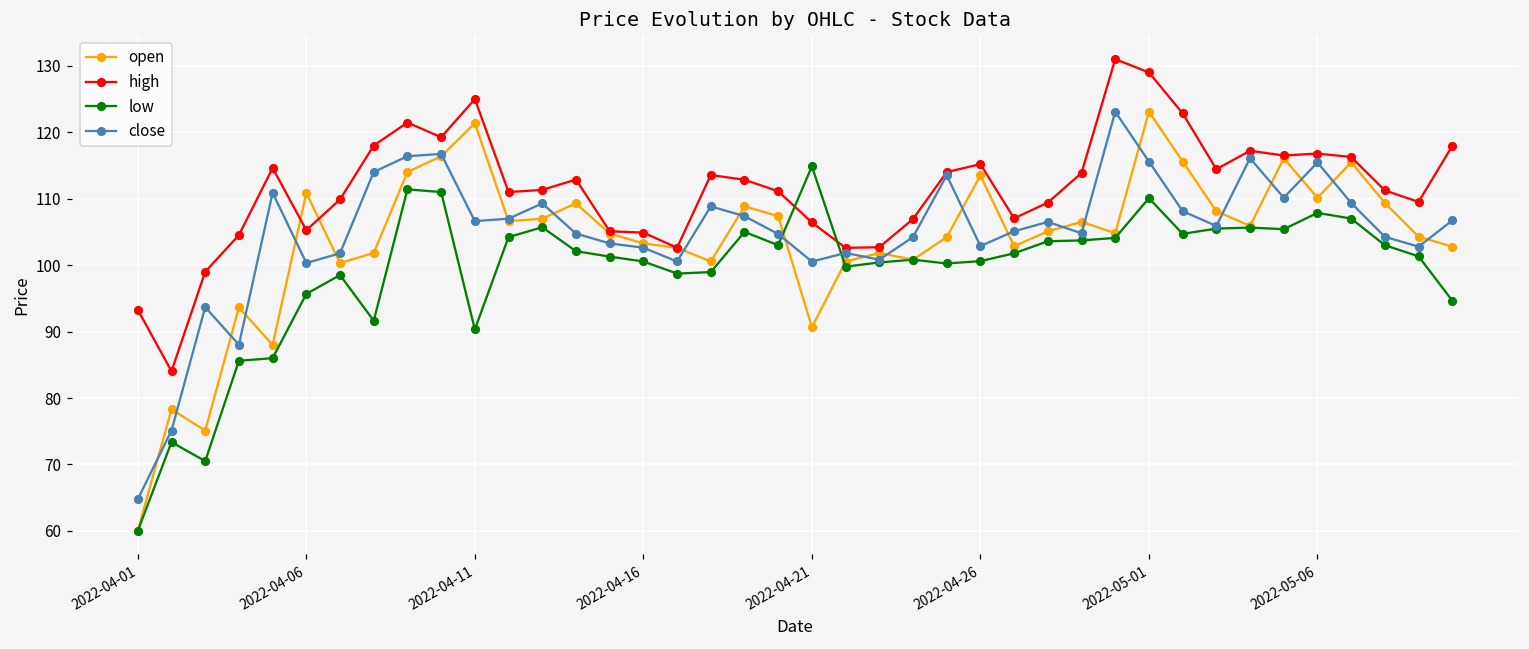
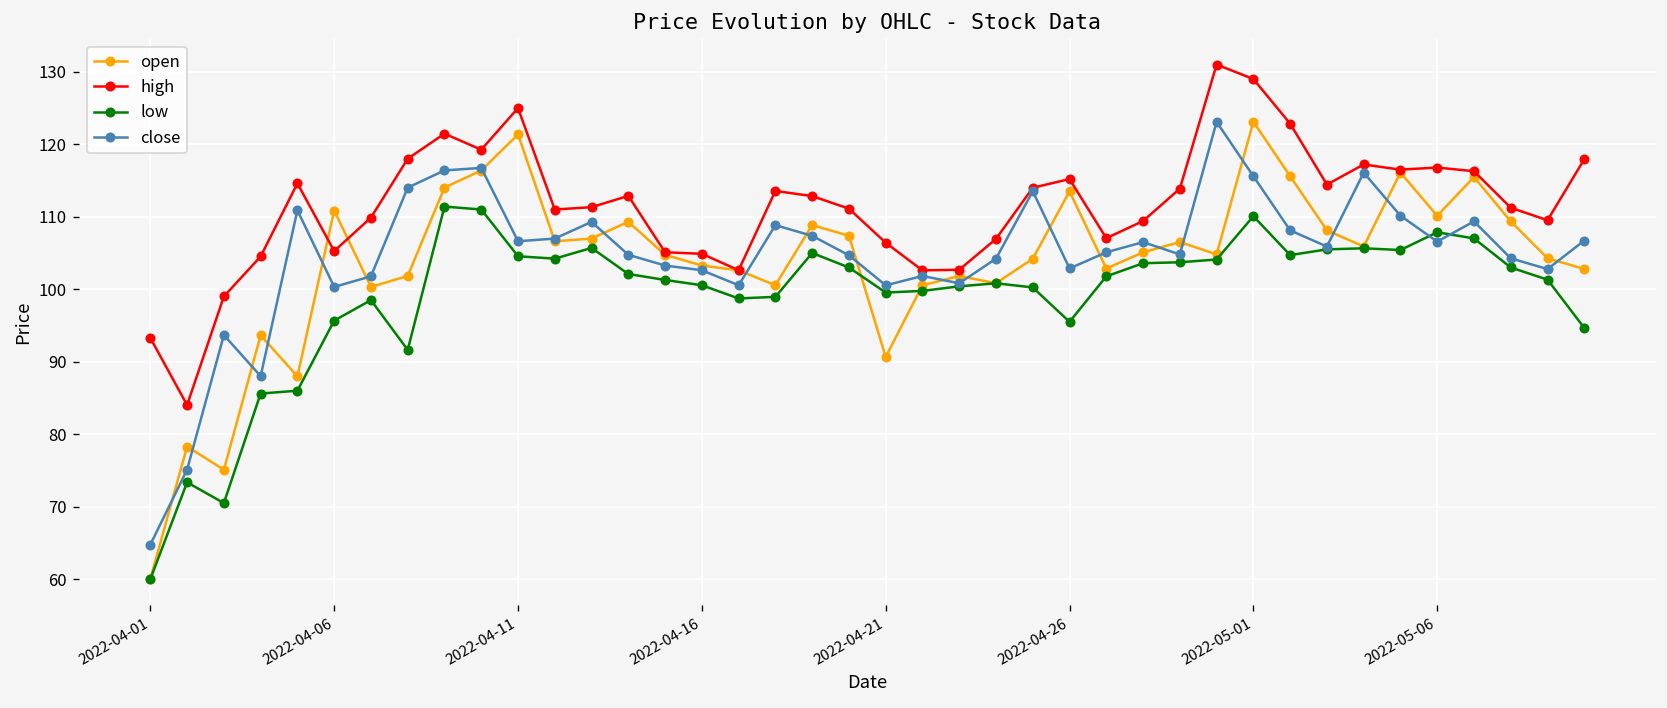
  {
    "open": {
      "2022-04-06": 111,
      "2022-04-11": 121,
      "2022-04-16": 103,
      "2022-04-21": 91,
      "2022-04-26": 114,
      "2022-05-01": 123,
      "2022-05-06": 110
    },
    "high": {
      "2022-04-01": 93,
      "2022-04-06": 105,
      "2022-04-11": 125,
      "2022-04-16": 105,
      "2022-04-21": 106,
      "2022-04-26": 115,
      "2022-05-01": 129,
      "2022-05-06": 117
    },
    "low": {
      "2022-04-06": 96,
-     "2022-04-11": 90,
+     "2022-04-11": 105,
      "2022-04-16": 101,
-     "2022-04-21": 115,
-     "2022-04-26": 101,
+     "2022-04-21": 100,
+     "2022-04-26": 96,
      "2022-05-01": 110,
      "2022-05-06": 108
    },
    "close": {
      "2022-04-01": 65,
      "2022-04-06": 100,
      "2022-04-11": 107,
      "2022-04-16": 103,
      "2022-04-21": 101,
      "2022-04-26": 103,
      "2022-05-01": 116,
-     "2022-05-06": 115
+     "2022-05-06": 107
    }
  }
